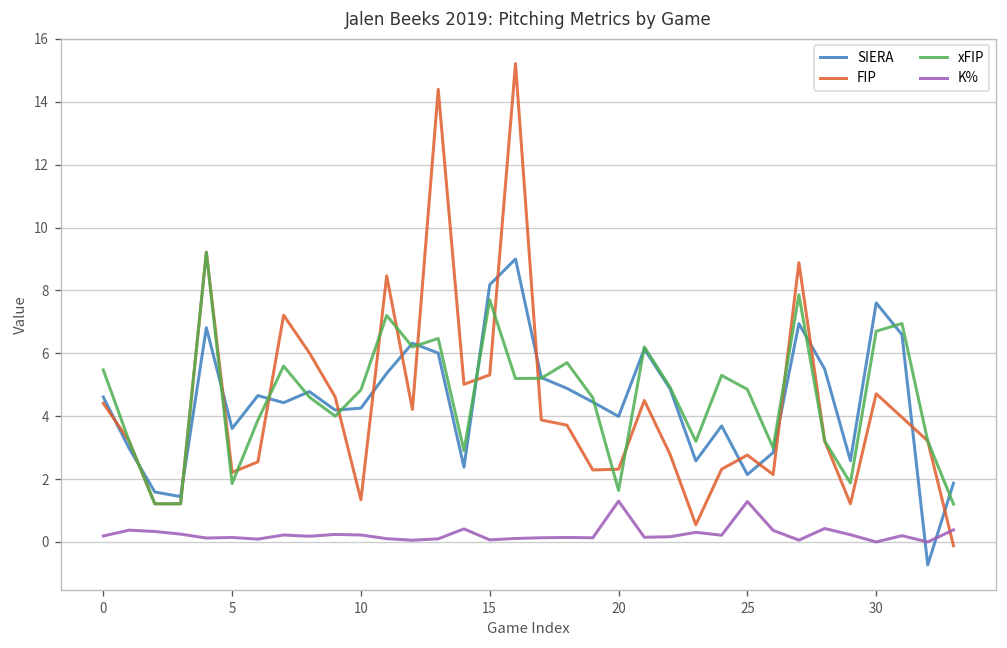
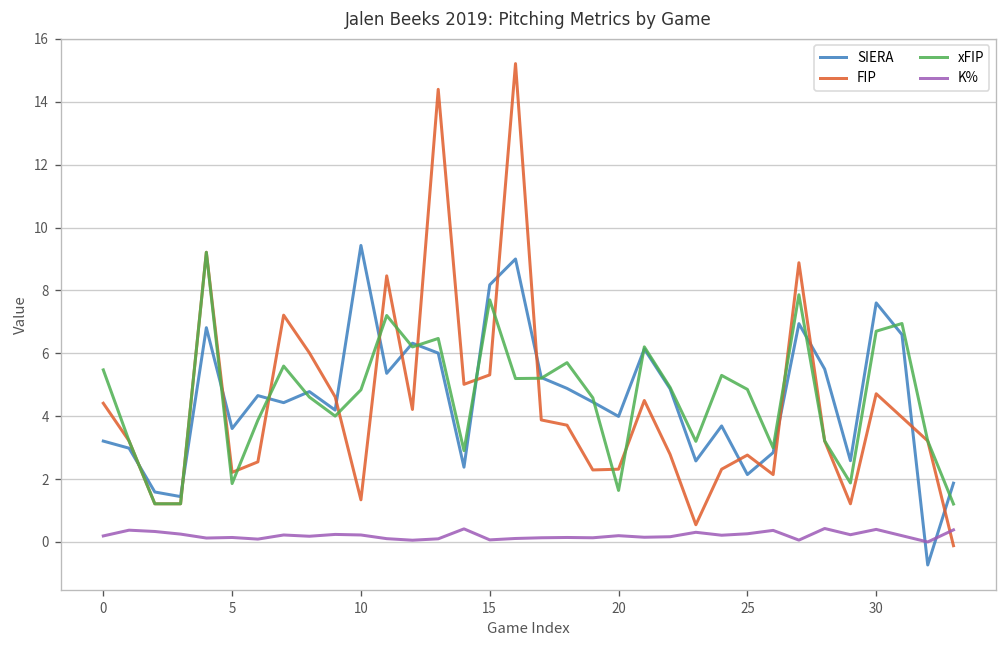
  {
    "SIERA": {
-     "0": 4.6,
+     "0": 3.2,
      "5": 3.6,
-     "10": 4.3,
+     "10": 9.4,
      "15": 8.2,
      "20": 4.0,
      "25": 2.1,
      "30": 7.6
    },
    "FIP": {
      "0": 4.4,
      "5": 2.2,
      "10": 1.3,
      "15": 5.3,
      "20": 2.3,
      "25": 2.8,
      "30": 4.7
    },
    "xFIP": {
      "0": 5.5,
      "5": 1.9,
      "10": 4.8,
      "15": 7.7,
      "20": 1.6,
      "25": 4.9,
      "30": 6.7
    },
    "K%": {
      "0": 0.2,
      "5": 0.1,
      "10": 0.2,
      "15": 0.1,
-     "20": 1.3,
-     "25": 1.3,
-     "30": 0.0
+     "20": 0.2,
+     "25": 0.3,
+     "30": 0.4
    }
  }
